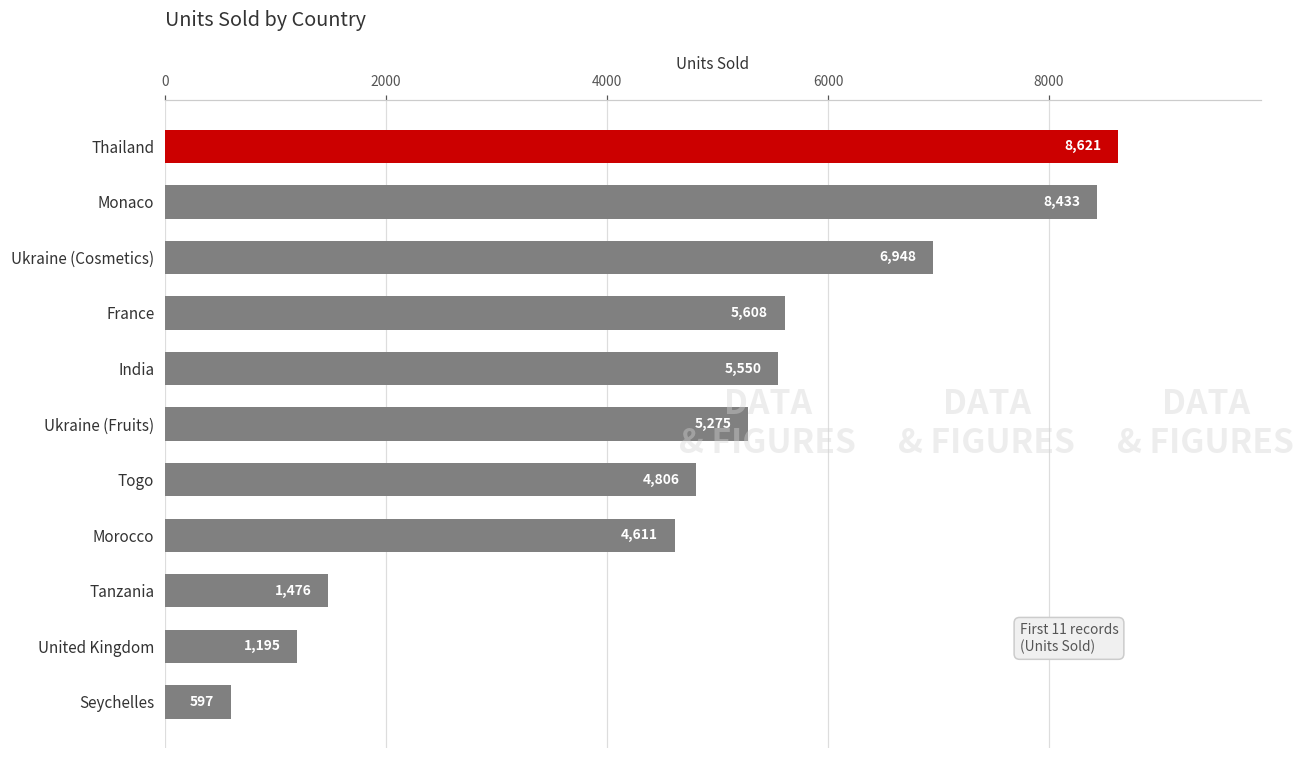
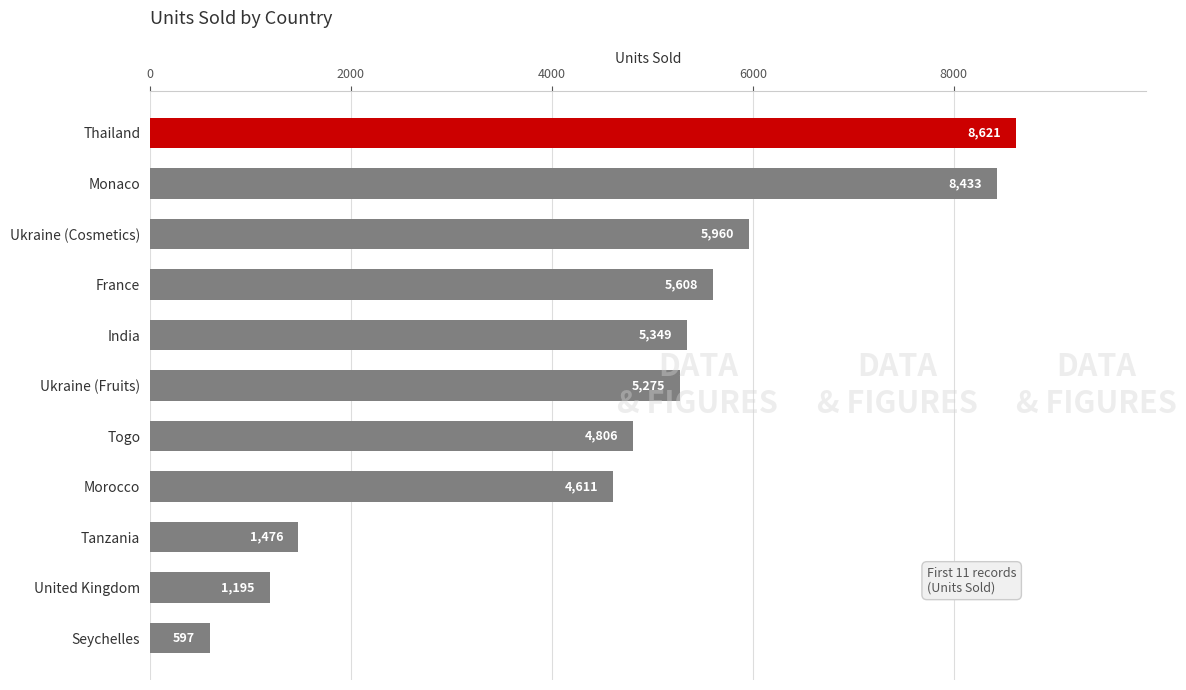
  {
    "Thailand": "8,621",
    "Monaco": "8,433",
-   "Ukraine (Cosmetics)": "6,948",
+   "Ukraine (Cosmetics)": "5,960",
    "France": "5,608",
-   "India": "5,550",
+   "India": "5,349",
    "Ukraine (Fruits)": "5,275",
    "Togo": "4,806",
    "Morocco": "4,611",
    "Tanzania": "1,476",
    "United Kingdom": "1,195",
    "Seychelles": "597"
  }
